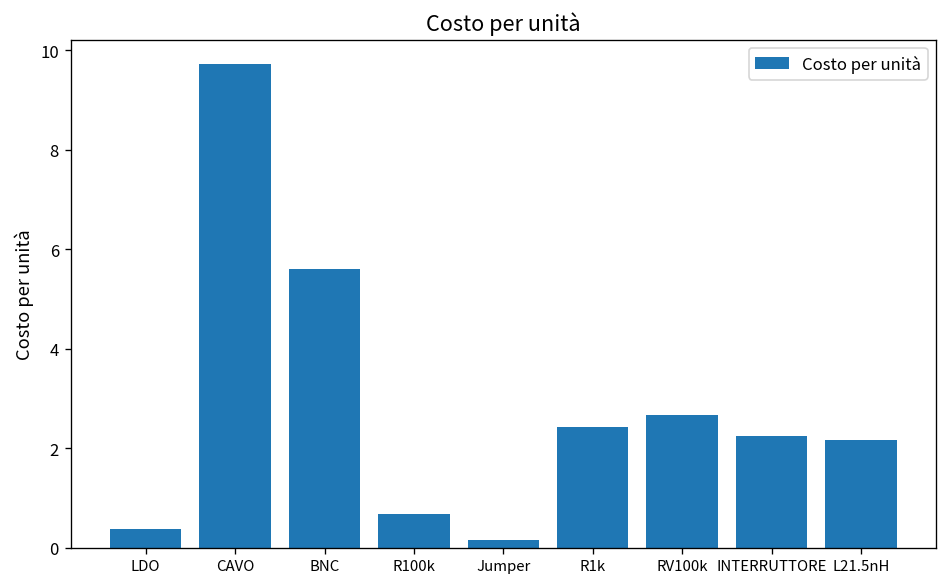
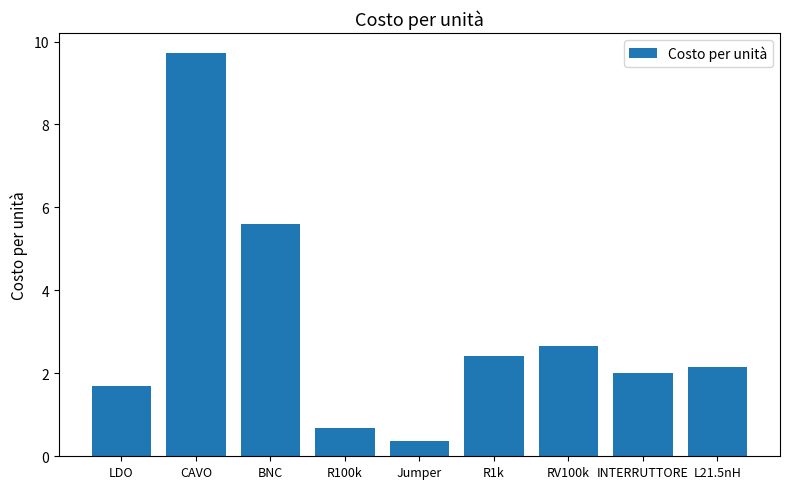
  {
-   "LDO": 0.4,
+   "LDO": 1.7,
    "CAVO": 9.7,
    "BNC": 5.6,
    "R100k": 0.7,
-   "Jumper": 0.1,
+   "Jumper": 0.4,
    "R1k": 2.4,
    "RV100k": 2.7,
-   "INTERRUTTORE": 2.2,
+   "INTERRUTTORE": 2.0,
    "L21.5nH": 2.2
  }
